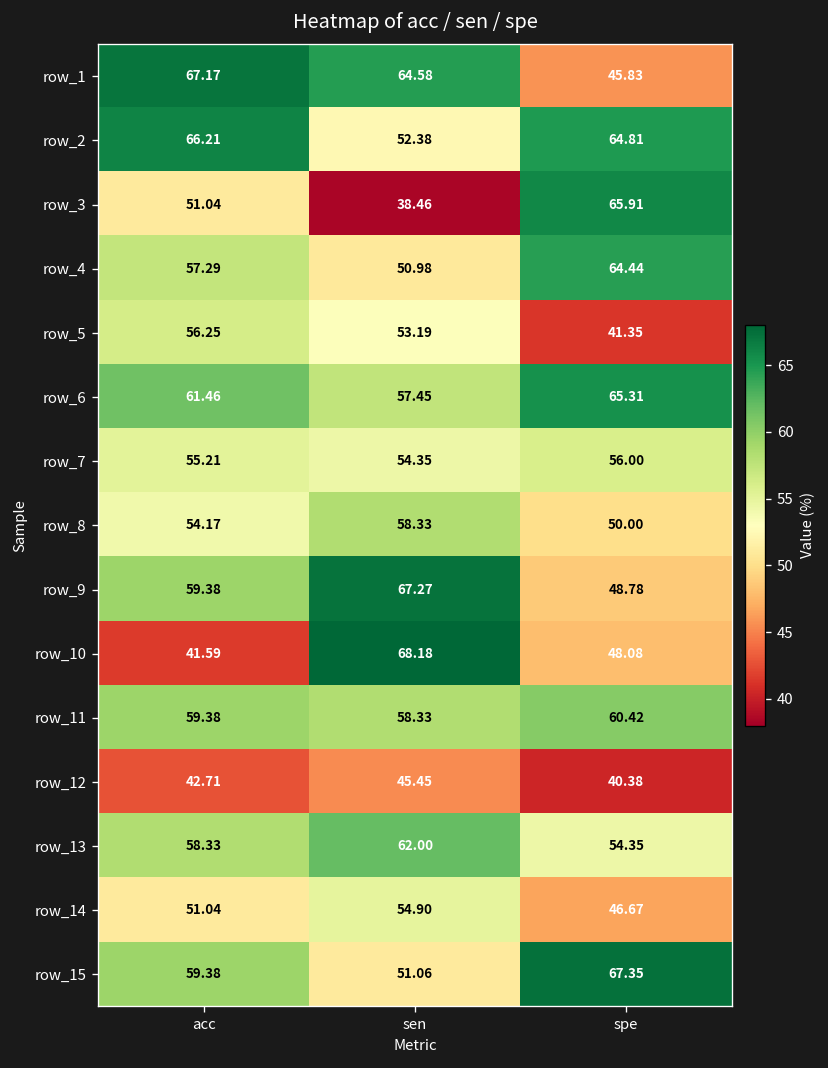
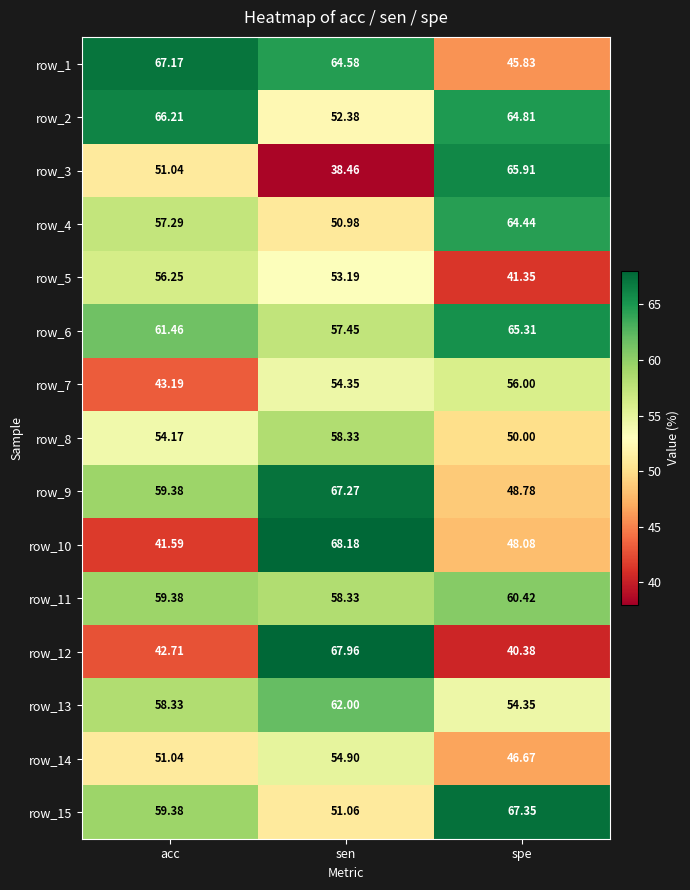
  {
    "row_1": {
      "acc": 67.17,
      "sen": 64.58,
      "spe": 45.83
    },
    "row_2": {
      "acc": 66.21,
      "sen": 52.38,
      "spe": 64.81
    },
    "row_3": {
      "acc": 51.04,
      "sen": 38.46,
      "spe": 65.91
    },
    "row_4": {
      "acc": 57.29,
      "sen": 50.98,
      "spe": 64.44
    },
    "row_5": {
      "acc": 56.25,
      "sen": 53.19,
      "spe": 41.35
    },
    "row_6": {
      "acc": 61.46,
      "sen": 57.45,
      "spe": 65.31
    },
    "row_7": {
-     "acc": 55.21,
+     "acc": 43.19,
      "sen": 54.35,
      "spe": 56.00
    },
    "row_8": {
      "acc": 54.17,
      "sen": 58.33,
      "spe": 50.00
    },
    "row_9": {
      "acc": 59.38,
      "sen": 67.27,
      "spe": 48.78
    },
    "row_10": {
      "acc": 41.59,
      "sen": 68.18,
      "spe": 48.08
    },
    "row_11": {
      "acc": 59.38,
      "sen": 58.33,
      "spe": 60.42
    },
    "row_12": {
      "acc": 42.71,
-     "sen": 45.45,
+     "sen": 67.96,
      "spe": 40.38
    },
    "row_13": {
      "acc": 58.33,
      "sen": 62.00,
      "spe": 54.35
    },
    "row_14": {
      "acc": 51.04,
      "sen": 54.90,
      "spe": 46.67
    },
    "row_15": {
      "acc": 59.38,
      "sen": 51.06,
      "spe": 67.35
    }
  }
